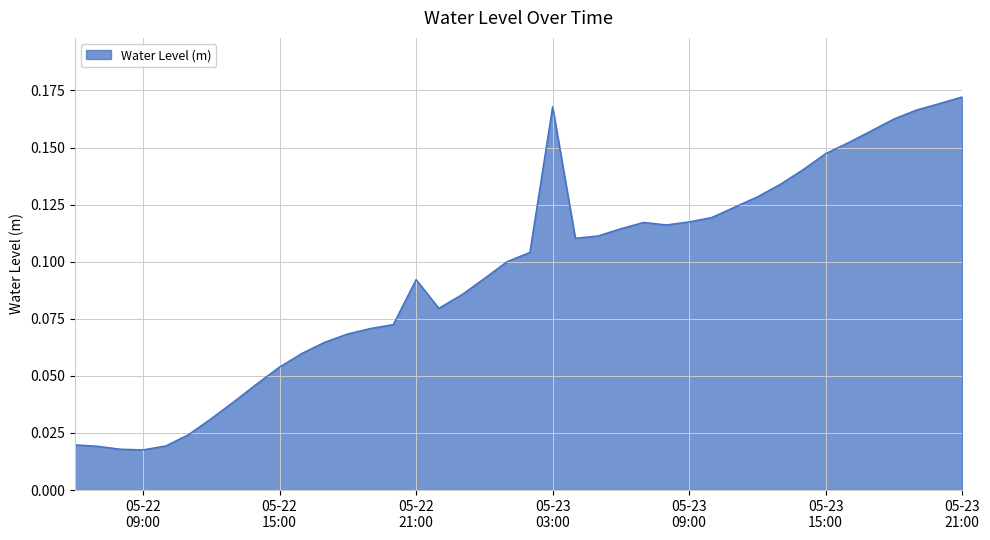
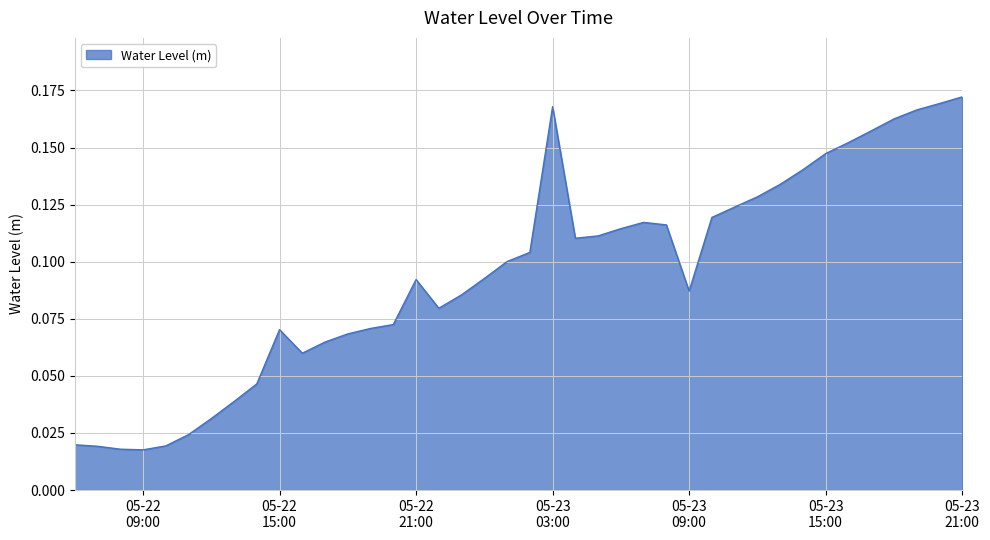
  {
    "05-22 09:00": 0.018,
-   "05-22 15:00": 0.054,
+   "05-22 15:00": 0.070,
    "05-22 21:00": 0.092,
    "05-23 03:00": 0.168,
-   "05-23 09:00": 0.117,
+   "05-23 09:00": 0.087,
    "05-23 15:00": 0.147,
    "05-23 21:00": 0.172
  }
